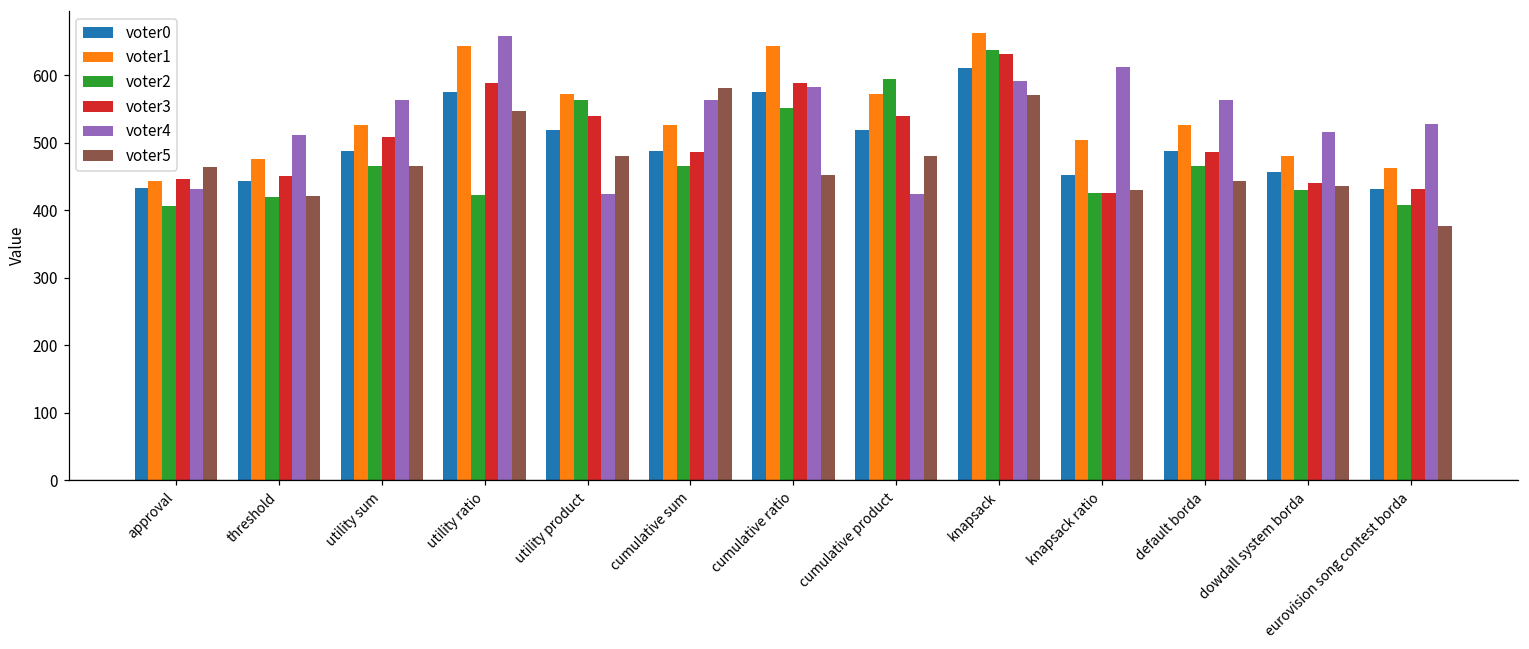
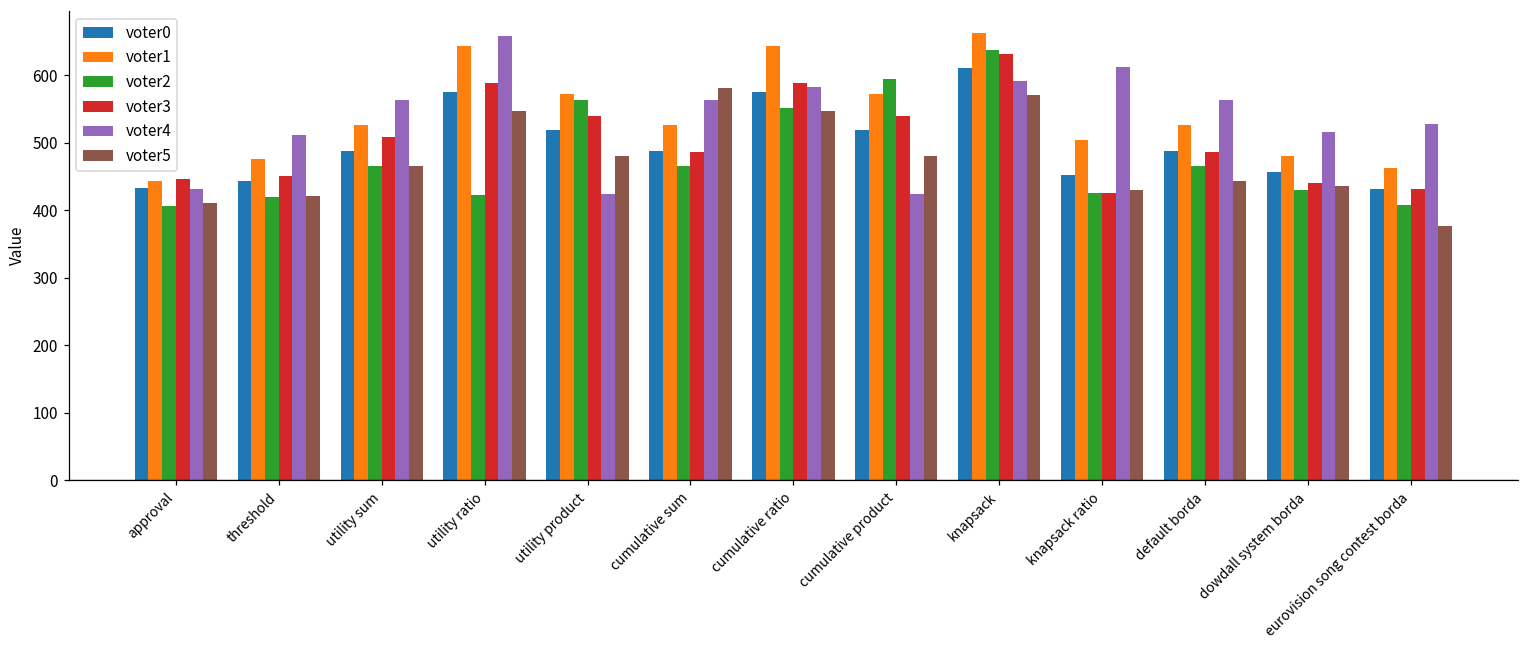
  {
    "voter0": {
      "approval": 430,
      "threshold": 440,
      "utility sum": 490,
      "utility ratio": 580,
      "utility product": 520,
      "cumulative sum": 490,
      "cumulative ratio": 580,
      "cumulative product": 520,
      "knapsack": 610,
      "knapsack ratio": 450,
      "default borda": 490,
      "dowdall system borda": 460,
      "eurovision song contest borda": 430
    },
    "voter1": {
      "approval": 440,
      "threshold": 480,
      "utility sum": 530,
      "utility ratio": 640,
      "utility product": 570,
      "cumulative sum": 530,
      "cumulative ratio": 640,
      "cumulative product": 570,
      "knapsack": 660,
      "knapsack ratio": 500,
      "default borda": 530,
      "dowdall system borda": 480,
      "eurovision song contest borda": 460
    },
    "voter2": {
      "approval": 410,
      "threshold": 420,
      "utility sum": 470,
      "utility ratio": 420,
      "utility product": 560,
      "cumulative sum": 470,
      "cumulative ratio": 550,
      "cumulative product": 590,
      "knapsack": 640,
      "knapsack ratio": 430,
      "default borda": 470,
      "dowdall system borda": 430,
      "eurovision song contest borda": 410
    },
    "voter3": {
      "approval": 450,
      "threshold": 450,
      "utility sum": 510,
      "utility ratio": 590,
      "utility product": 540,
      "cumulative sum": 490,
      "cumulative ratio": 590,
      "cumulative product": 540,
      "knapsack": 630,
      "knapsack ratio": 430,
      "default borda": 490,
      "dowdall system borda": 440,
      "eurovision song contest borda": 430
    },
    "voter4": {
      "approval": 430,
      "threshold": 510,
      "utility sum": 560,
      "utility ratio": 660,
      "utility product": 420,
      "cumulative sum": 560,
      "cumulative ratio": 580,
      "cumulative product": 420,
      "knapsack": 590,
      "knapsack ratio": 610,
      "default borda": 560,
      "dowdall system borda": 520,
      "eurovision song contest borda": 530
    },
    "voter5": {
-     "approval": 460,
+     "approval": 410,
      "threshold": 420,
      "utility sum": 470,
      "utility ratio": 550,
      "utility product": 480,
      "cumulative sum": 580,
-     "cumulative ratio": 450,
+     "cumulative ratio": 550,
      "cumulative product": 480,
      "knapsack": 570,
      "knapsack ratio": 430,
      "default borda": 440,
      "dowdall system borda": 440,
      "eurovision song contest borda": 380
    }
  }
